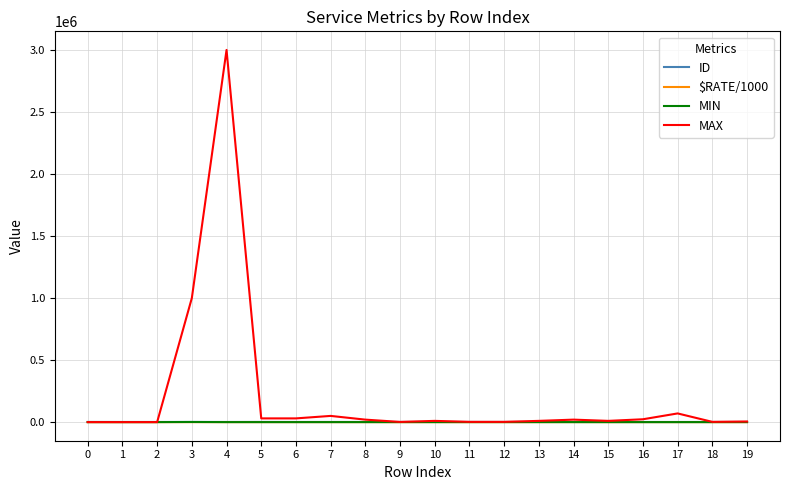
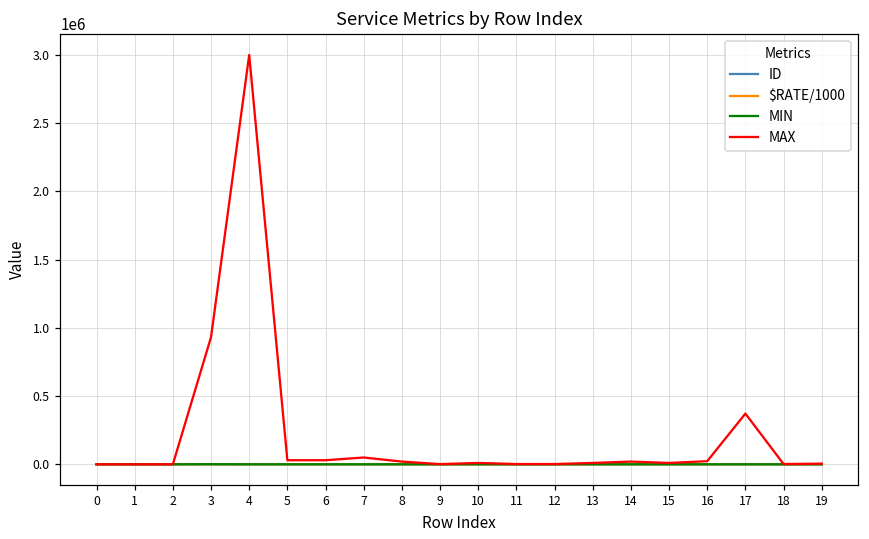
  {
    "MIN": {
      "3": 0,
      "4": 0,
      "5": 0,
      "6": 0,
      "7": 0,
      "16": 0,
      "17": 0
    },
    "MAX": {
-     "3": 1000000,
+     "3": 930000,
      "4": 3000000,
      "5": 30000,
      "6": 30000,
      "7": 50000,
      "16": 20000,
-     "17": 70000
+     "17": 370000
    }
  }
